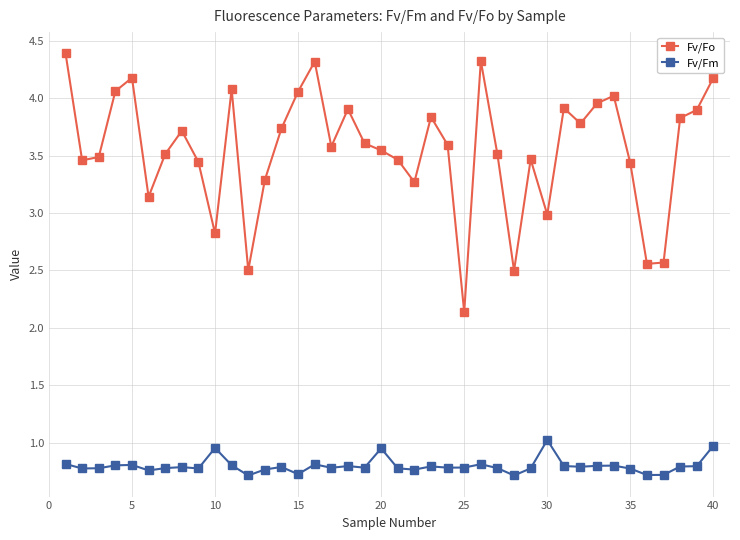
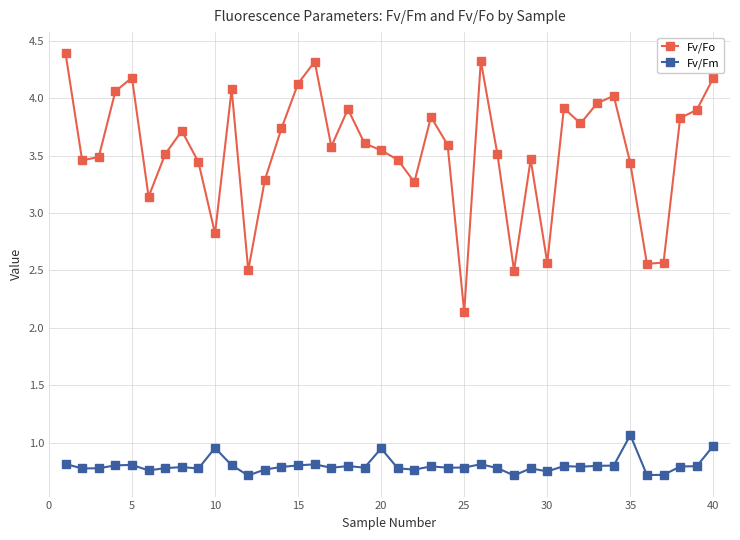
  {
    "Fv/Fo": {
      "5": 4.18,
      "10": 2.82,
-     "15": 4.06,
+     "15": 4.13,
      "20": 3.55,
      "25": 2.14,
-     "30": 2.99,
+     "30": 2.57,
      "35": 3.43,
      "40": 4.18
    },
    "Fv/Fm": {
      "5": 0.81,
      "10": 0.95,
-     "15": 0.73,
+     "15": 0.80,
      "20": 0.95,
      "25": 0.78,
-     "30": 1.02,
-     "35": 0.77,
+     "30": 0.75,
+     "35": 1.07,
      "40": 0.97
    }
  }
